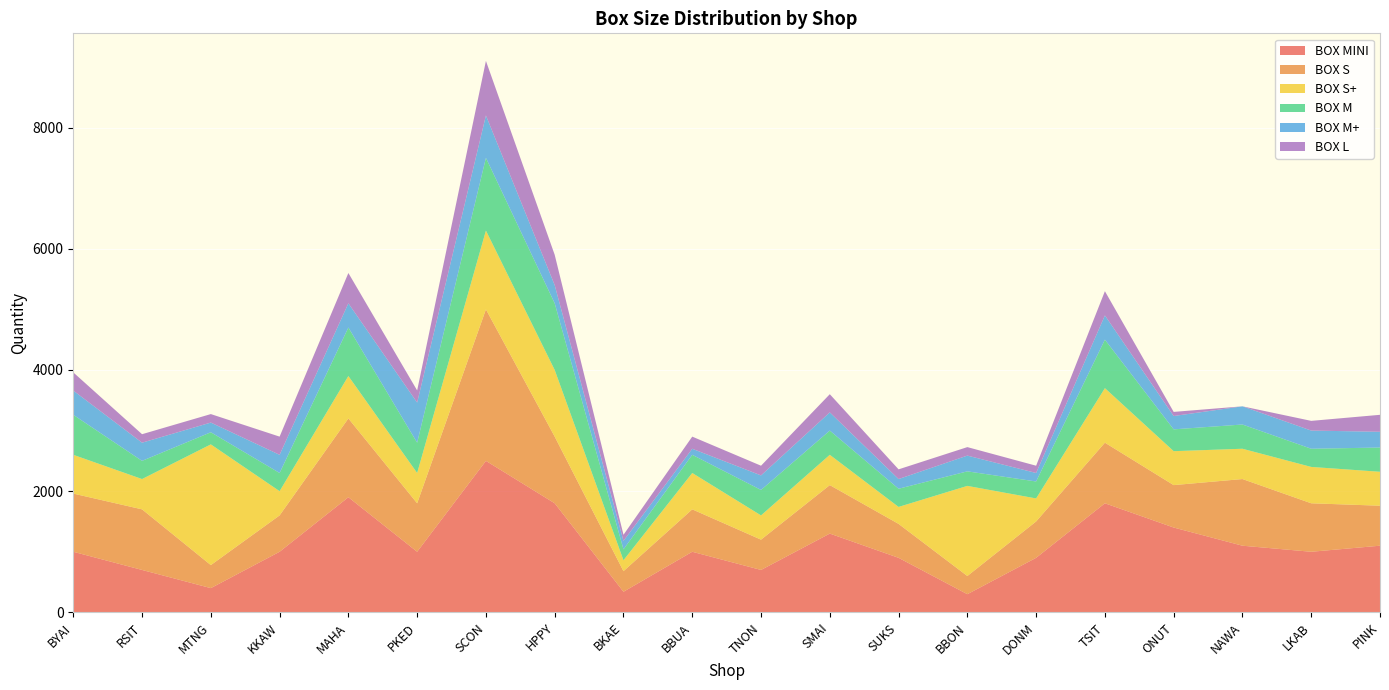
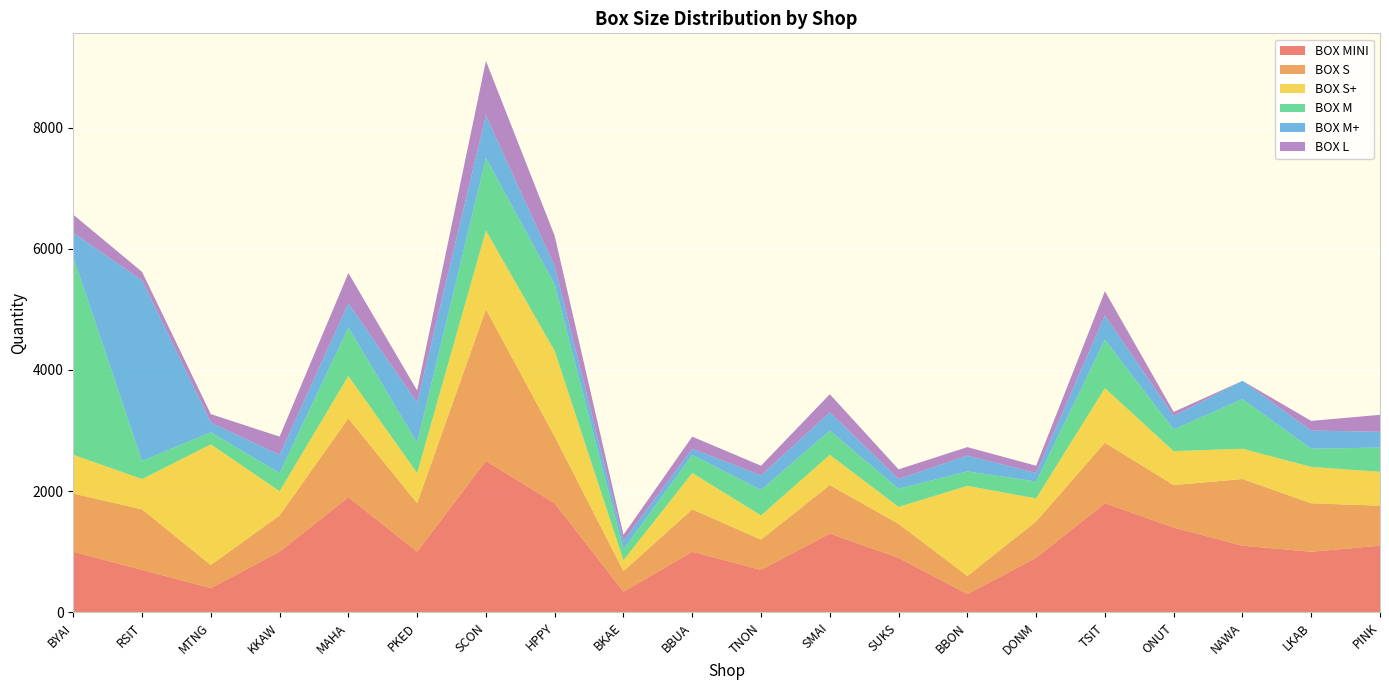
  {
    "BOX S+": {
      "BYAI": 600,
      "RSIT": 500,
      "MTNG": 2000,
      "KKAW": 400,
      "MAHA": 700,
      "PKED": 500,
      "SCON": 1300,
-     "HPPY": 1100,
+     "HPPY": 1400,
      "BKAE": 200,
      "BBUA": 600,
      "TNON": 400,
      "SMAI": 500,
      "SUKS": 300,
      "BBON": 1500,
      "DONM": 400,
      "TSIT": 900,
      "ONUT": 600,
      "NAWA": 500,
      "LKAB": 600,
      "PINK": 600
    },
    "BOX M": {
-     "BYAI": 700,
+     "BYAI": 3300,
      "RSIT": 300,
      "MTNG": 200,
      "KKAW": 300,
      "MAHA": 800,
      "PKED": 500,
      "SCON": 1200,
      "HPPY": 1100,
      "BKAE": 200,
      "BBUA": 300,
      "TNON": 400,
      "SMAI": 400,
      "SUKS": 300,
      "BBON": 200,
      "DONM": 300,
      "TSIT": 800,
      "ONUT": 400,
-     "NAWA": 400,
+     "NAWA": 800,
      "LKAB": 300,
      "PINK": 400
    },
    "BOX M+": {
      "BYAI": 400,
-     "RSIT": 300,
+     "RSIT": 3000,
      "MTNG": 200,
      "KKAW": 300,
      "MAHA": 400,
      "PKED": 700,
      "SCON": 700,
      "HPPY": 300,
      "BKAE": 100,
      "BBUA": 100,
      "TNON": 200,
      "SMAI": 300,
      "SUKS": 200,
      "BBON": 300,
      "DONM": 100,
      "TSIT": 400,
      "ONUT": 200,
      "LKAB": 300,
      "PINK": 300
    },
    "BOX L": {
      "BYAI": 300,
      "RSIT": 100,
      "MTNG": 100,
      "KKAW": 300,
      "MAHA": 500,
      "PKED": 200,
      "SCON": 900,
      "HPPY": 500,
      "BKAE": 100,
      "BBUA": 200,
      "TNON": 200,
      "SMAI": 300,
      "SUKS": 200,
      "BBON": 100,
      "DONM": 100,
      "TSIT": 400,
      "ONUT": 100,
      "LKAB": 200,
      "PINK": 300
    }
  }
